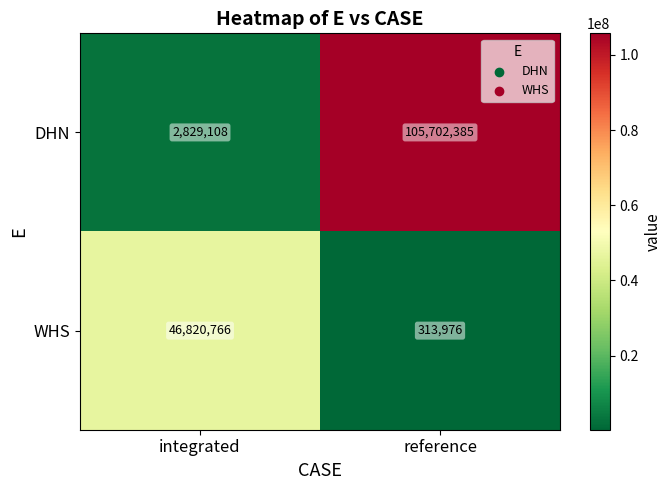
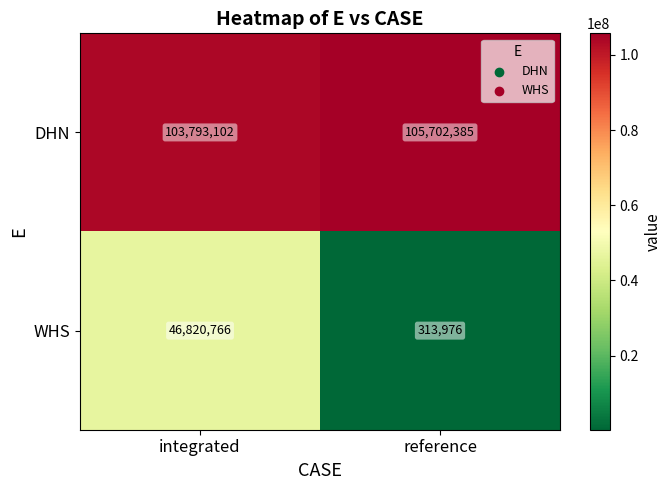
  {
    "DHN": {
-     "integrated": "2,829,108"
+     "integrated": "103,793,102"
    }
  }
